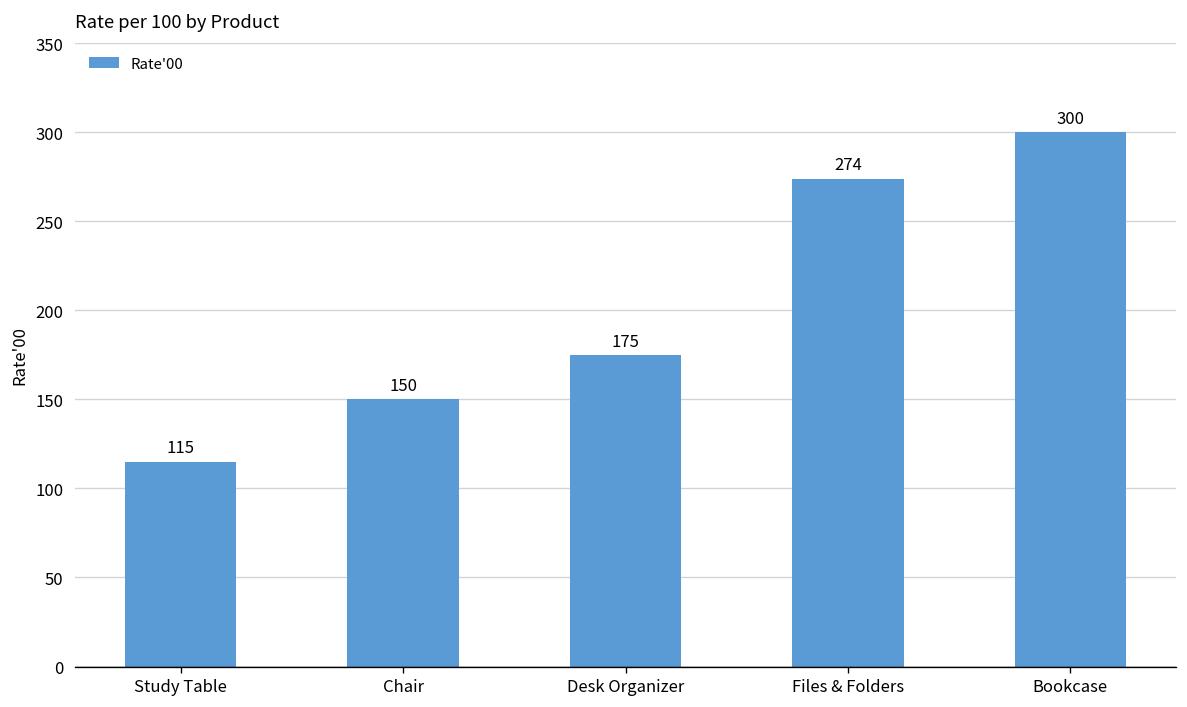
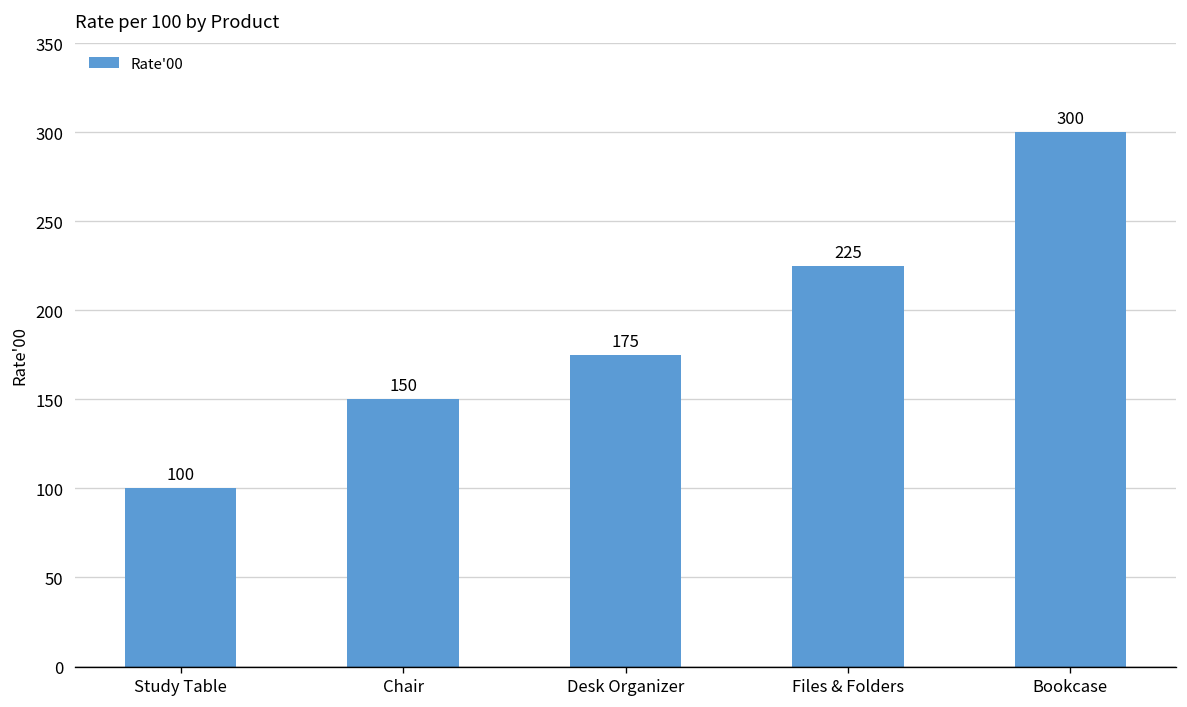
  {
-   "Study Table": 115,
+   "Study Table": 100,
    "Chair": 150,
    "Desk Organizer": 175,
-   "Files & Folders": 274,
+   "Files & Folders": 225,
    "Bookcase": 300
  }
